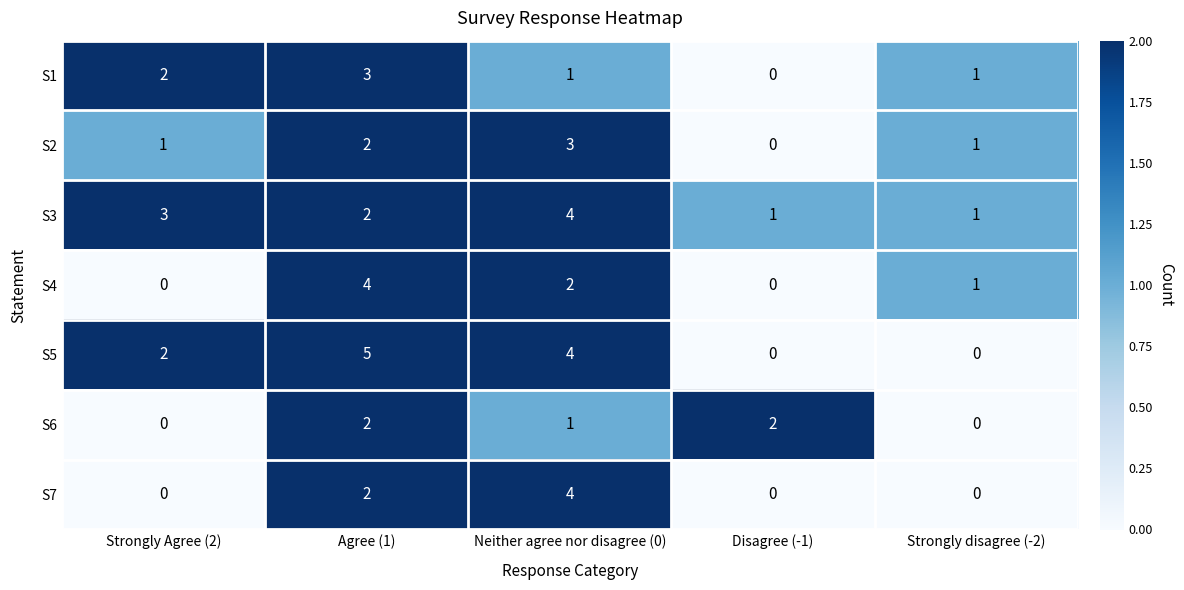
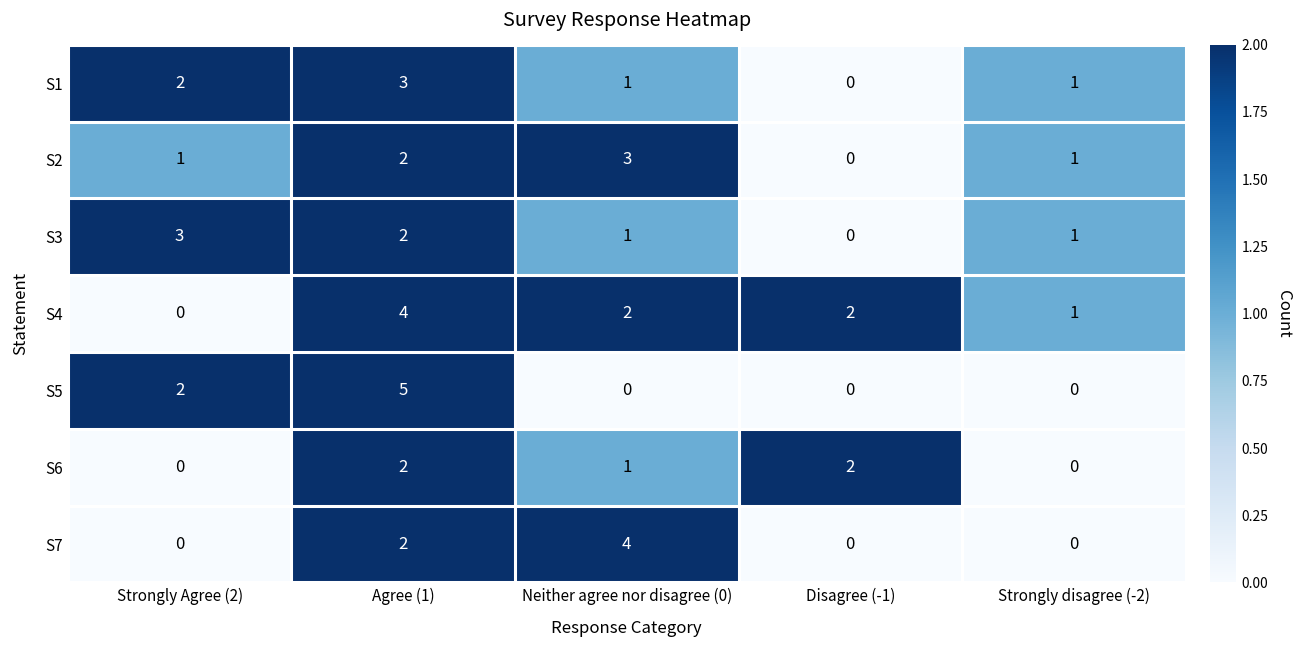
  {
    "S1": {
      "Strongly Agree (2)": 2,
      "Agree (1)": 3,
      "Neither agree nor disagree (0)": 1,
      "Disagree (-1)": 0,
      "Strongly disagree (-2)": 1
    },
    "S2": {
      "Strongly Agree (2)": 1,
      "Agree (1)": 2,
      "Neither agree nor disagree (0)": 3,
      "Disagree (-1)": 0,
      "Strongly disagree (-2)": 1
    },
    "S3": {
      "Strongly Agree (2)": 3,
      "Agree (1)": 2,
-     "Neither agree nor disagree (0)": 4,
-     "Disagree (-1)": 1,
+     "Neither agree nor disagree (0)": 1,
+     "Disagree (-1)": 0,
      "Strongly disagree (-2)": 1
    },
    "S4": {
      "Strongly Agree (2)": 0,
      "Agree (1)": 4,
      "Neither agree nor disagree (0)": 2,
-     "Disagree (-1)": 0,
+     "Disagree (-1)": 2,
      "Strongly disagree (-2)": 1
    },
    "S5": {
      "Strongly Agree (2)": 2,
      "Agree (1)": 5,
-     "Neither agree nor disagree (0)": 4,
+     "Neither agree nor disagree (0)": 0,
      "Disagree (-1)": 0,
      "Strongly disagree (-2)": 0
    },
    "S6": {
      "Strongly Agree (2)": 0,
      "Agree (1)": 2,
      "Neither agree nor disagree (0)": 1,
      "Disagree (-1)": 2,
      "Strongly disagree (-2)": 0
    },
    "S7": {
      "Strongly Agree (2)": 0,
      "Agree (1)": 2,
      "Neither agree nor disagree (0)": 4,
      "Disagree (-1)": 0,
      "Strongly disagree (-2)": 0
    }
  }
